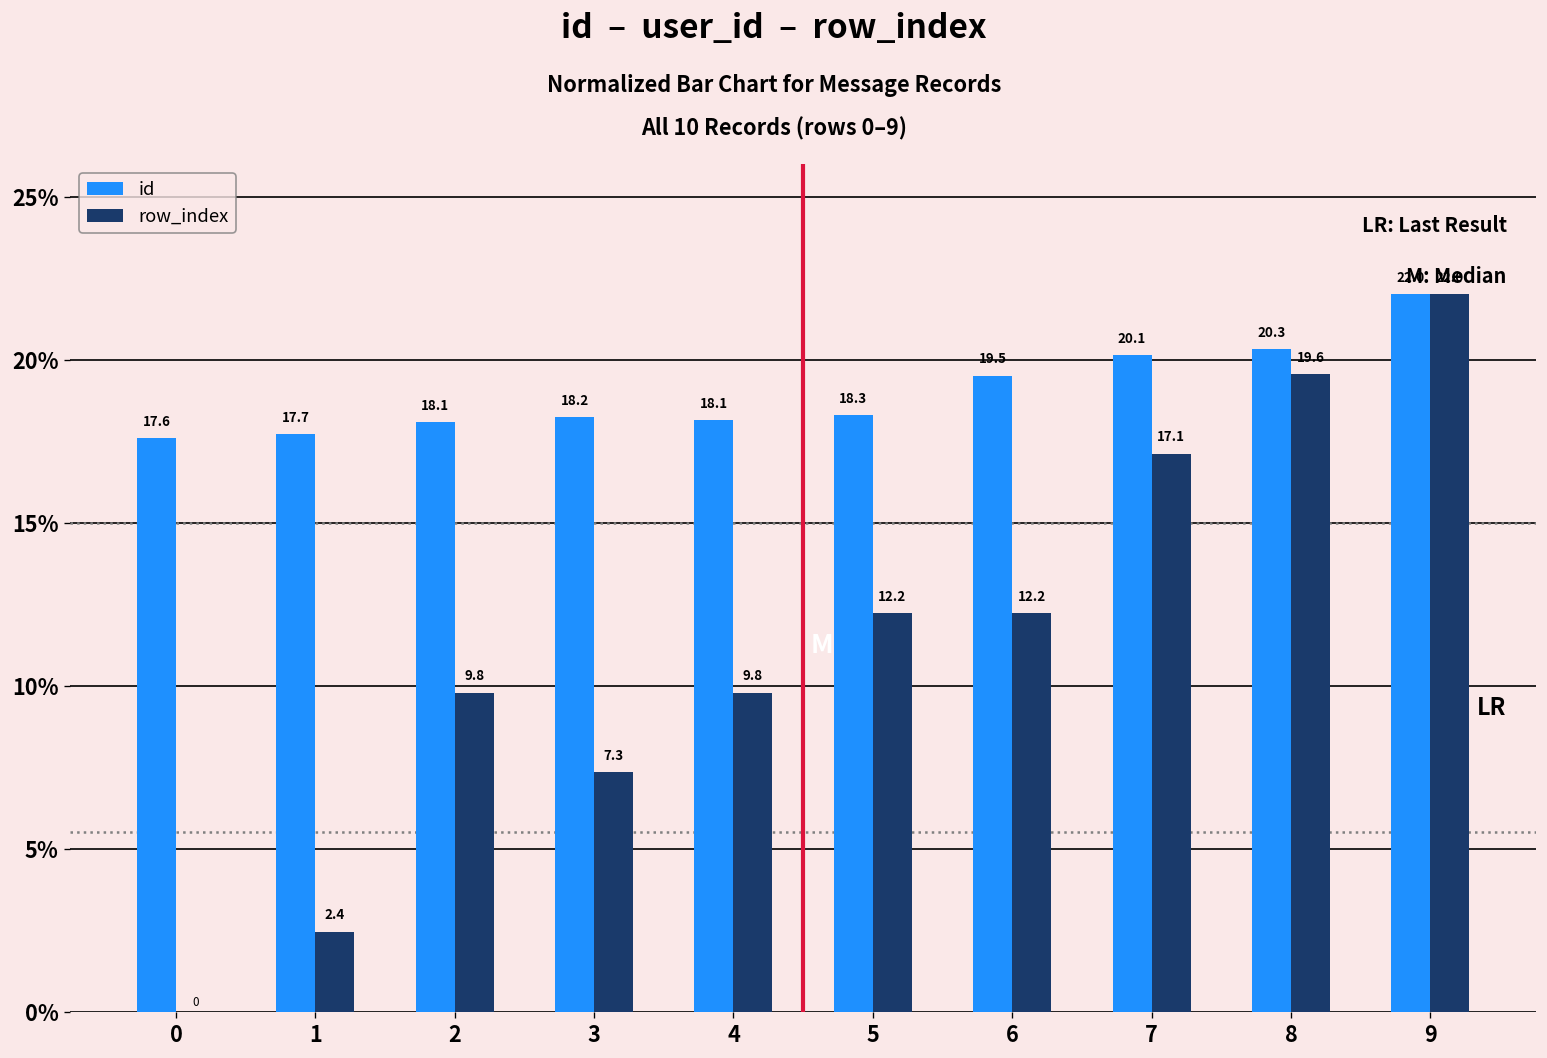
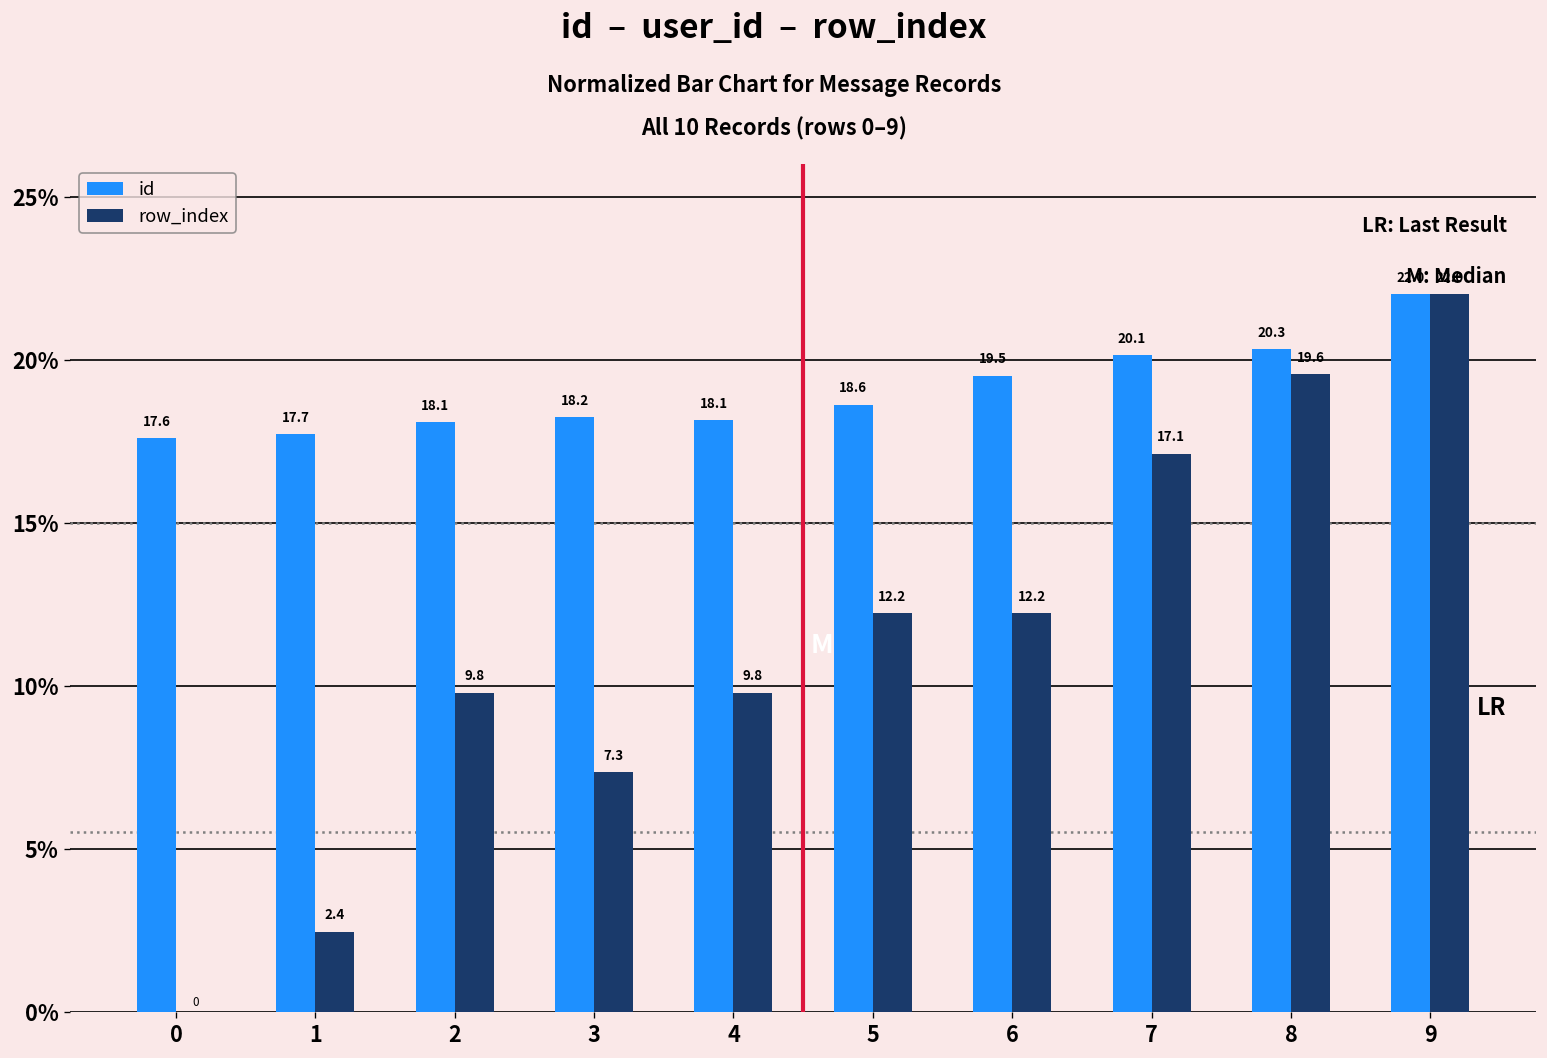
  {
    "id": {
      "0": 17.6,
      "1": 17.7,
      "2": 18.1,
      "3": 18.2,
      "4": 18.1,
-     "5": 18.3,
+     "5": 18.6,
      "6": 19.5,
      "7": 20.1,
      "8": 20.3
    },
    "row_index": {
      "0": 0,
      "1": 2.4,
      "2": 9.8,
      "3": 7.3,
      "4": 9.8,
      "5": 12.2,
      "6": 12.2,
      "7": 17.1,
      "8": 19.6
    }
  }
